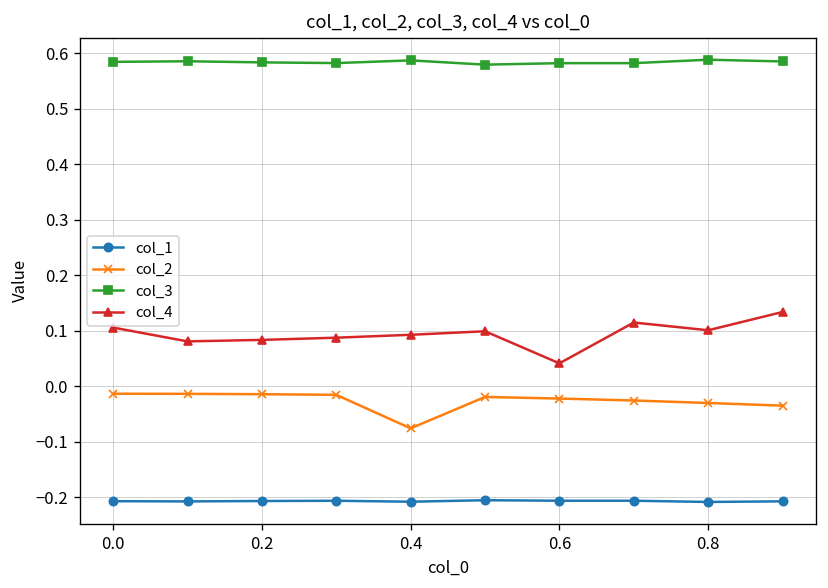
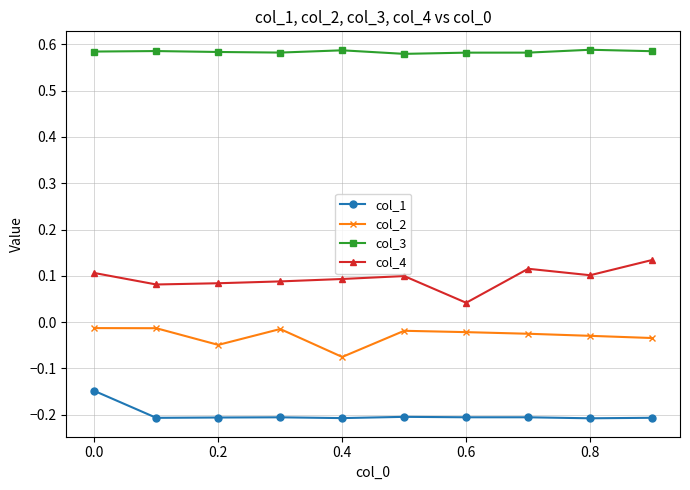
  {
    "col_1": {
-     "0.0": -0.21,
+     "0.0": -0.15,
      "0.2": -0.21,
      "0.4": -0.21,
      "0.6": -0.21,
      "0.8": -0.21
    },
    "col_2": {
      "0.0": -0.01,
-     "0.2": -0.01,
+     "0.2": -0.05,
      "0.4": -0.08,
      "0.6": -0.02,
      "0.8": -0.03
    },
    "col_3": {
      "0.0": 0.58,
      "0.2": 0.58,
      "0.4": 0.59,
      "0.6": 0.58,
      "0.8": 0.59
    },
    "col_4": {
      "0.0": 0.11,
      "0.2": 0.08,
      "0.4": 0.09,
      "0.6": 0.04,
      "0.8": 0.10
    }
  }
